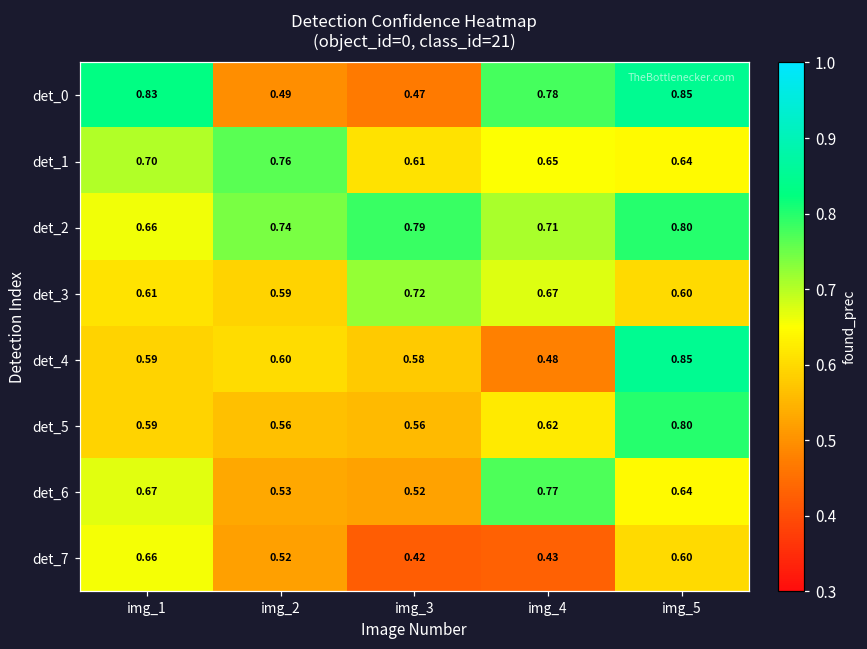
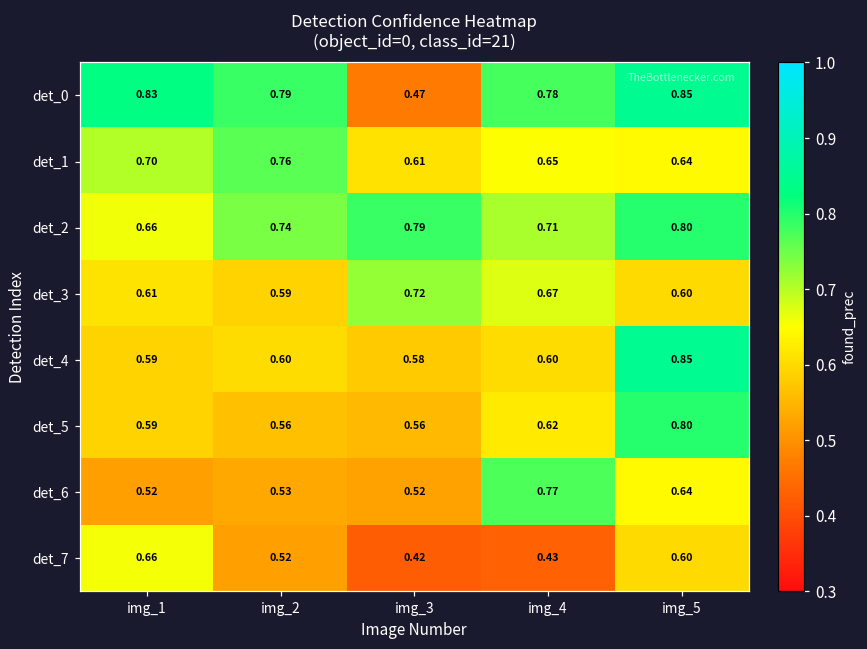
  {
    "det_0": {
      "img_1": 0.83,
-     "img_2": 0.49,
+     "img_2": 0.79,
      "img_3": 0.47,
      "img_4": 0.78
    },
    "det_1": {
      "img_1": 0.70,
      "img_2": 0.76,
      "img_3": 0.61,
      "img_4": 0.65,
      "img_5": 0.64
    },
    "det_2": {
      "img_1": 0.66,
      "img_2": 0.74,
      "img_3": 0.79,
      "img_4": 0.71,
      "img_5": 0.80
    },
    "det_3": {
      "img_1": 0.61,
      "img_2": 0.59,
      "img_3": 0.72,
      "img_4": 0.67,
      "img_5": 0.60
    },
    "det_4": {
      "img_1": 0.59,
      "img_2": 0.60,
      "img_3": 0.58,
-     "img_4": 0.48,
+     "img_4": 0.60,
      "img_5": 0.85
    },
    "det_5": {
      "img_1": 0.59,
      "img_2": 0.56,
      "img_3": 0.56,
      "img_4": 0.62,
      "img_5": 0.80
    },
    "det_6": {
-     "img_1": 0.67,
+     "img_1": 0.52,
      "img_2": 0.53,
      "img_3": 0.52,
      "img_4": 0.77,
      "img_5": 0.64
    },
    "det_7": {
      "img_1": 0.66,
      "img_2": 0.52,
      "img_3": 0.42,
      "img_4": 0.43,
      "img_5": 0.60
    }
  }
